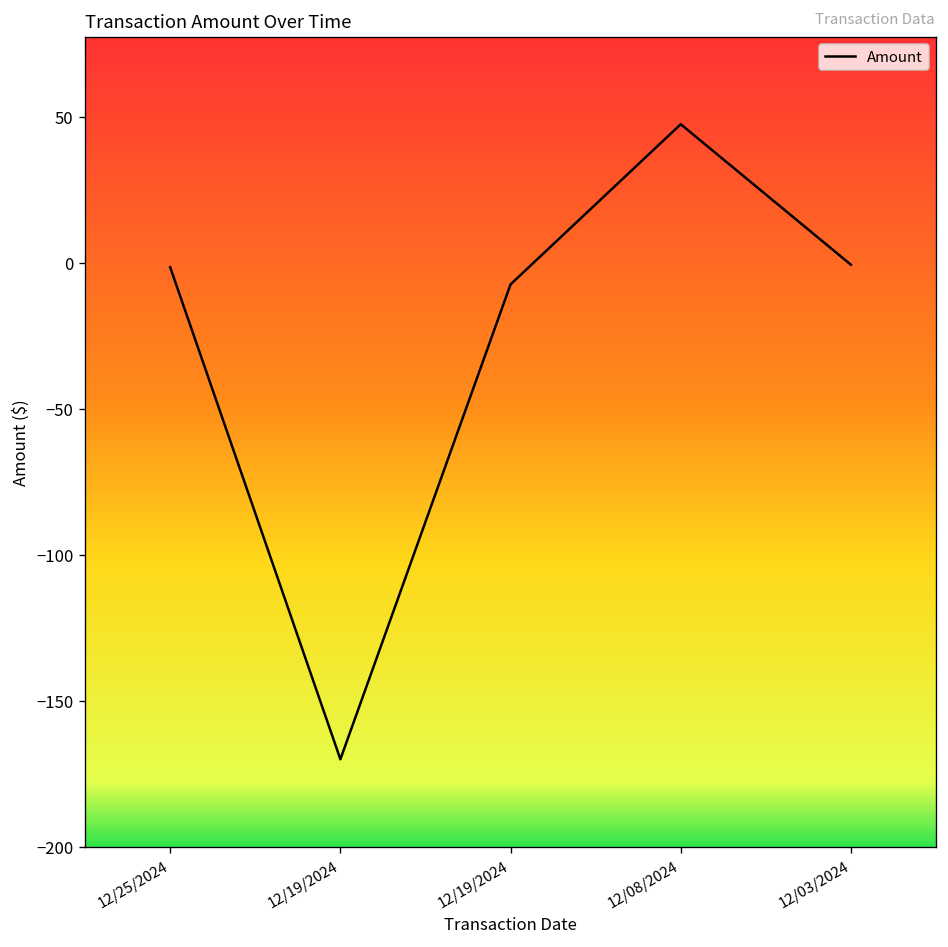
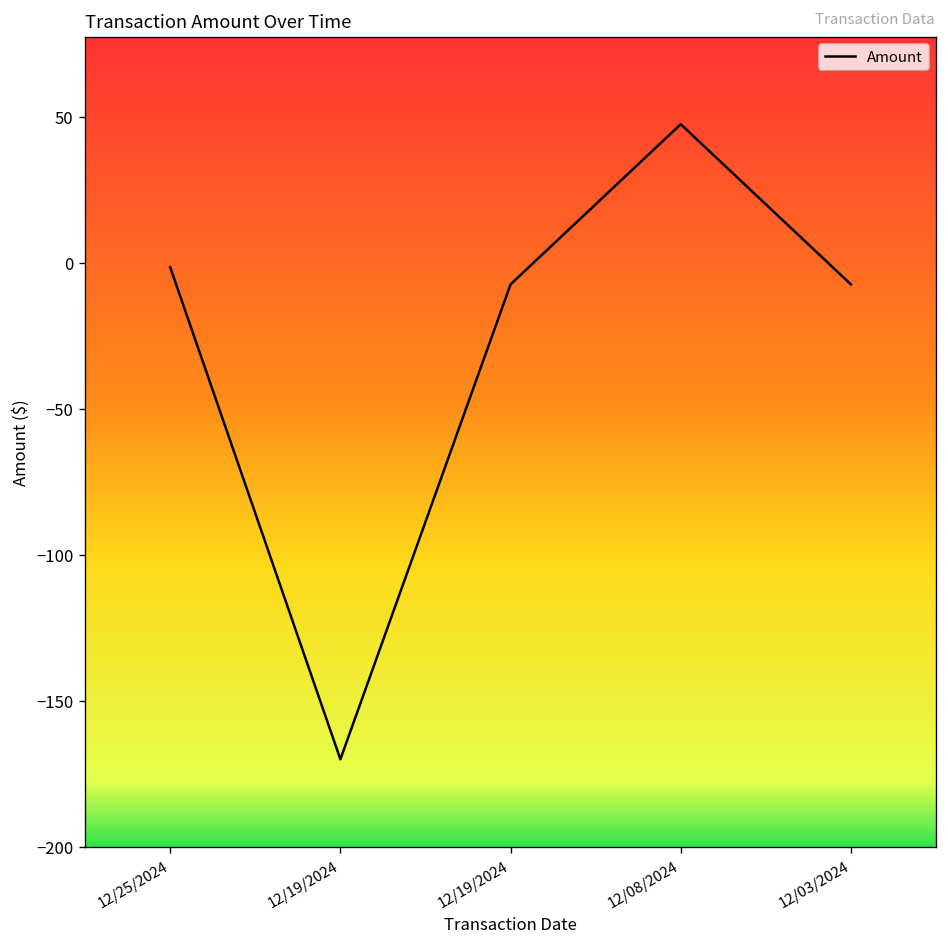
  {
    "12/25/2024": -2,
    "12/08/2024": 47,
-   "12/03/2024": -1
+   "12/03/2024": -7
  }
